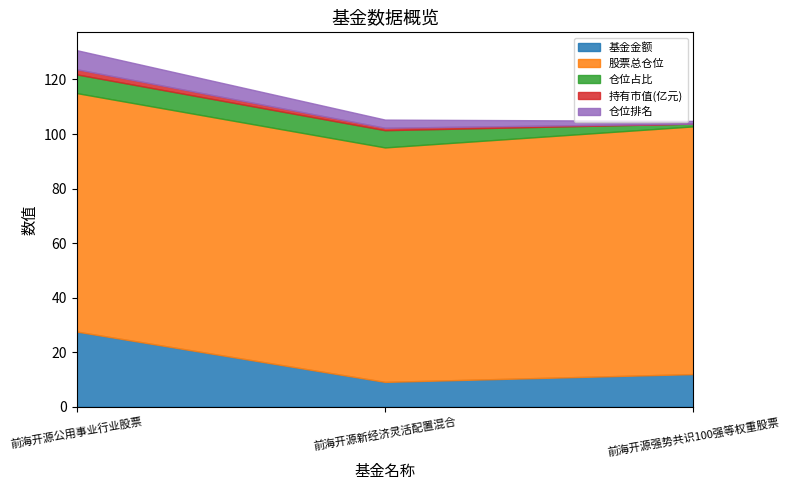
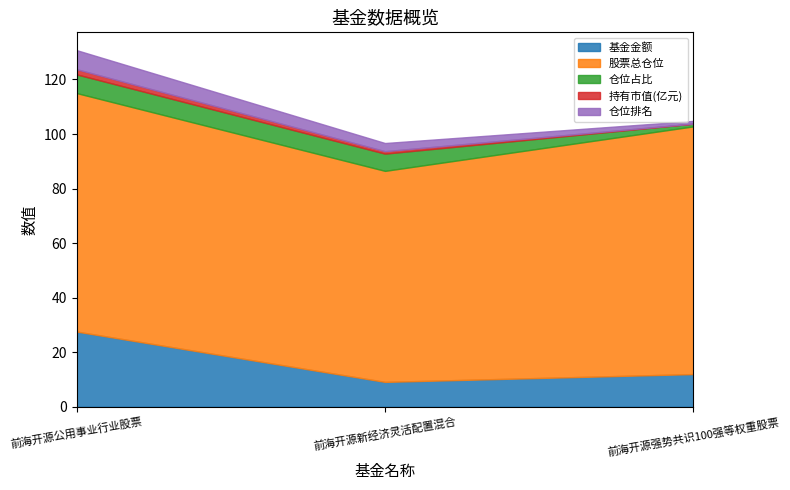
  {
    "基金金额": {
      "前海开源公用事业行业股票": 28,
      "前海开源新经济灵活配置混合": 9,
      "前海开源强势共识100强等权重股票": 12
    },
    "股票总仓位": {
      "前海开源公用事业行业股票": 87,
-     "前海开源新经济灵活配置混合": 86,
+     "前海开源新经济灵活配置混合": 77,
      "前海开源强势共识100强等权重股票": 91
    },
    "仓位占比": {
      "前海开源公用事业行业股票": 7
    },
    "持有市值(亿元)": {
      "前海开源公用事业行业股票": 2
    },
    "仓位排名": {
      "前海开源公用事业行业股票": 7,
      "前海开源新经济灵活配置混合": 3,
      "前海开源强势共识100强等权重股票": 1
    }
  }
